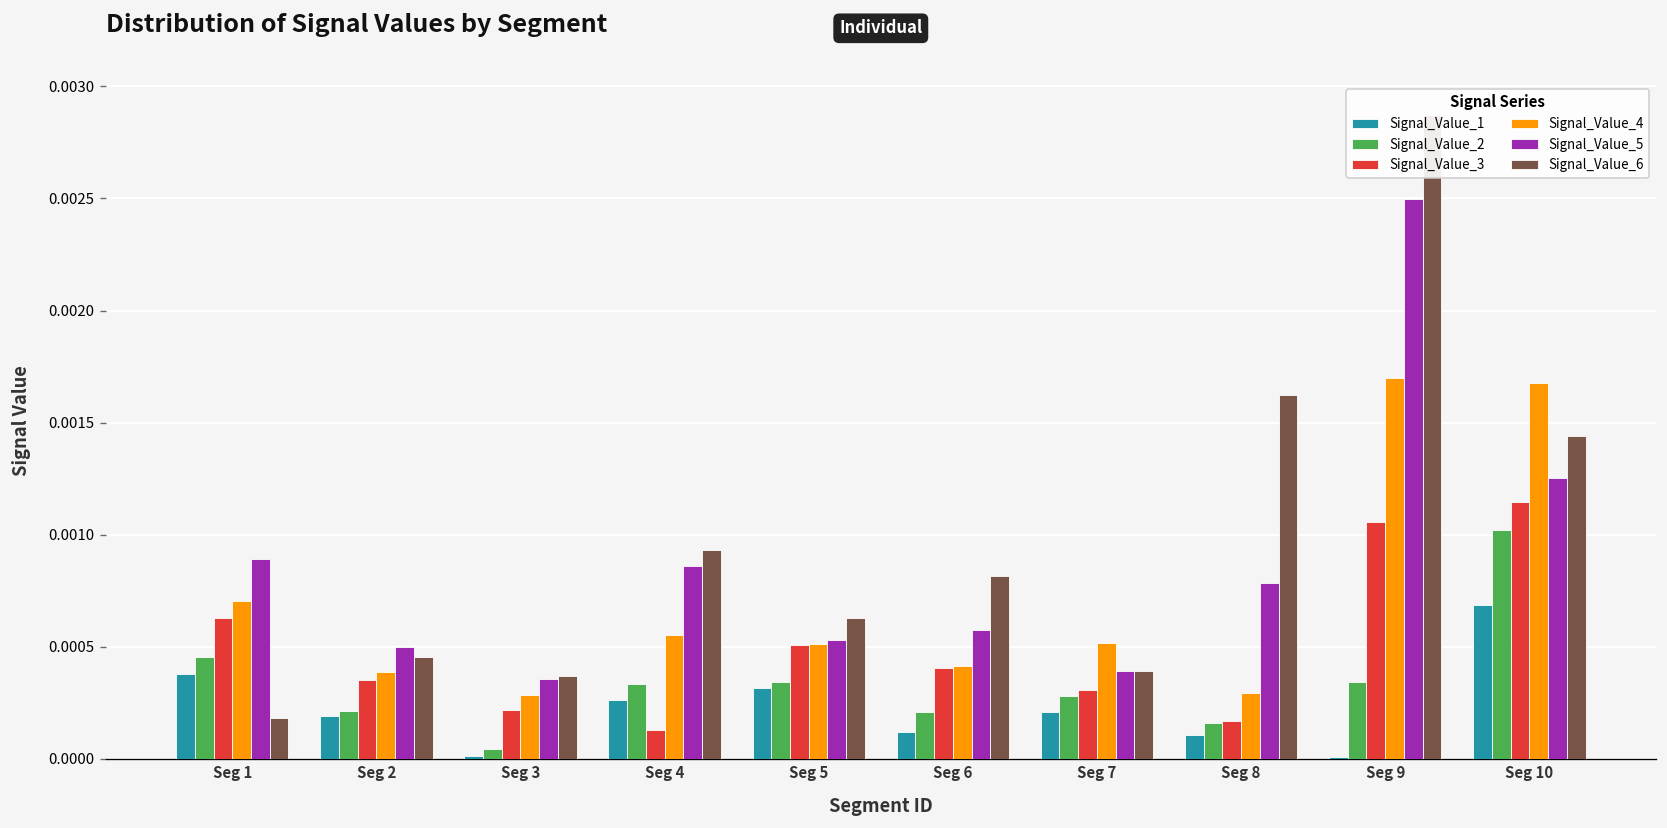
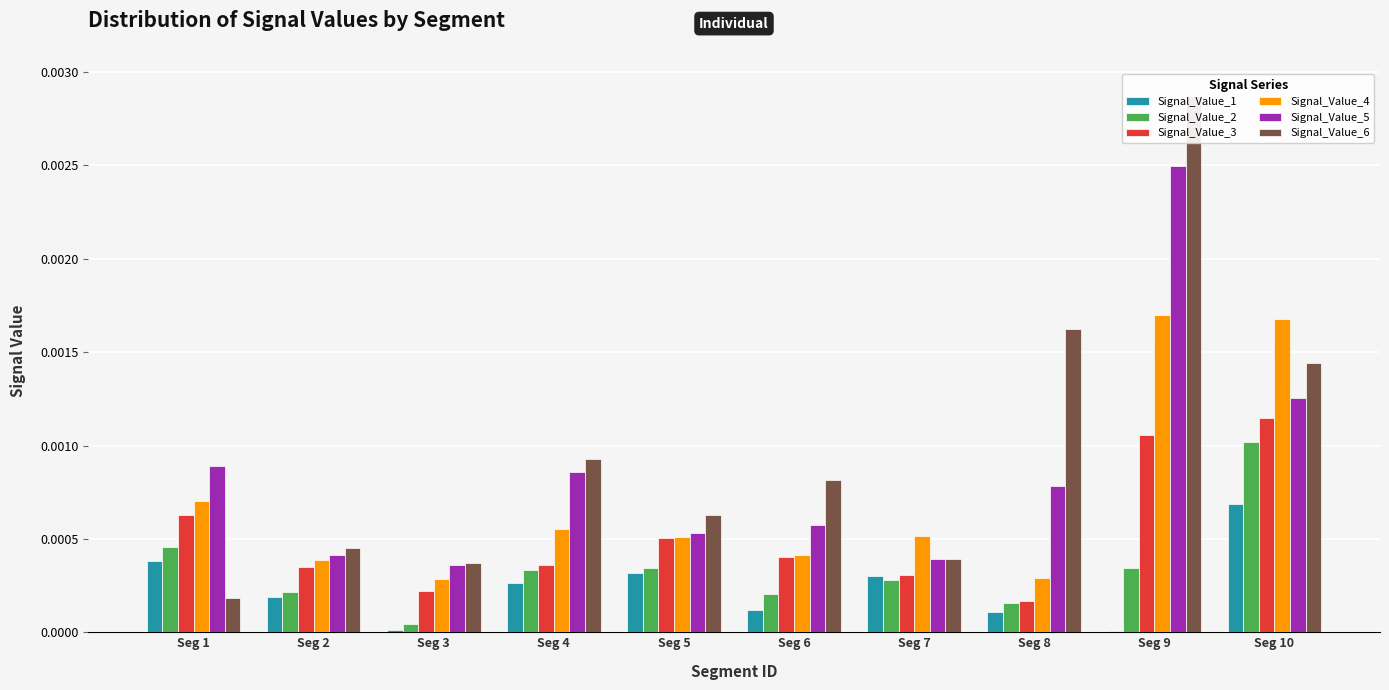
  {
    "Signal_Value_1": {
      "Seg 1": 0.00038,
      "Seg 2": 0.00019,
      "Seg 4": 0.00026,
      "Seg 5": 0.00032,
      "Seg 6": 0.00012,
-     "Seg 7": 0.00021,
+     "Seg 7": 0.00030,
      "Seg 8": 0.00011,
      "Seg 10": 0.00068
    },
    "Signal_Value_2": {
      "Seg 1": 0.00045,
      "Seg 2": 0.00021,
      "Seg 3": 0.00004,
      "Seg 4": 0.00033,
      "Seg 5": 0.00034,
      "Seg 6": 0.00021,
      "Seg 7": 0.00028,
      "Seg 8": 0.00016,
      "Seg 9": 0.00034,
      "Seg 10": 0.00102
    },
    "Signal_Value_3": {
      "Seg 1": 0.00063,
      "Seg 2": 0.00035,
      "Seg 3": 0.00022,
-     "Seg 4": 0.00013,
+     "Seg 4": 0.00036,
      "Seg 5": 0.00051,
      "Seg 6": 0.00040,
      "Seg 7": 0.00031,
      "Seg 8": 0.00017,
      "Seg 9": 0.00106,
      "Seg 10": 0.00115
    },
    "Signal_Value_4": {
      "Seg 1": 0.00070,
      "Seg 2": 0.00039,
      "Seg 3": 0.00029,
      "Seg 4": 0.00055,
      "Seg 5": 0.00051,
      "Seg 6": 0.00041,
      "Seg 7": 0.00052,
      "Seg 8": 0.00029,
      "Seg 9": 0.00170,
      "Seg 10": 0.00168
    },
    "Signal_Value_5": {
      "Seg 1": 0.00089,
-     "Seg 2": 0.00050,
+     "Seg 2": 0.00041,
      "Seg 3": 0.00036,
      "Seg 4": 0.00086,
      "Seg 5": 0.00053,
      "Seg 6": 0.00057,
      "Seg 7": 0.00039,
      "Seg 8": 0.00078,
      "Seg 9": 0.00250,
      "Seg 10": 0.00125
    },
    "Signal_Value_6": {
      "Seg 1": 0.00018,
      "Seg 2": 0.00045,
      "Seg 3": 0.00037,
      "Seg 4": 0.00093,
      "Seg 5": 0.00063,
      "Seg 6": 0.00082,
      "Seg 7": 0.00039,
      "Seg 8": 0.00162,
      "Seg 10": 0.00144
    }
  }
